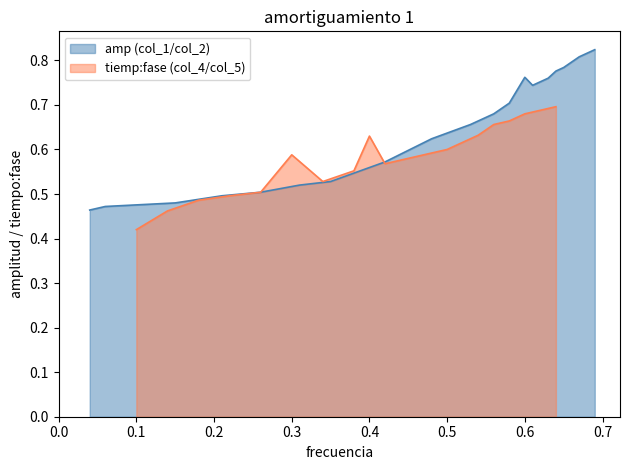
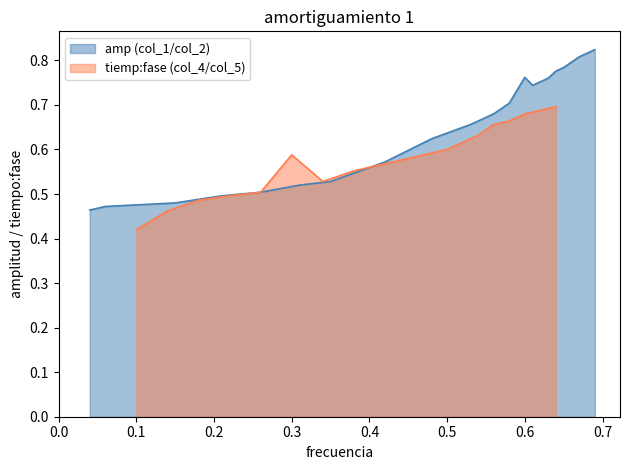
  {
    "amp (col_1/col_2)": {
      "0.6": 0.76
    },
    "tiemp:fase (col_4/col_5)": {
      "0.1": 0.42,
      "0.3": 0.59,
-     "0.4": 0.63,
+     "0.4": 0.56,
      "0.5": 0.60,
      "0.6": 0.68
    }
  }
